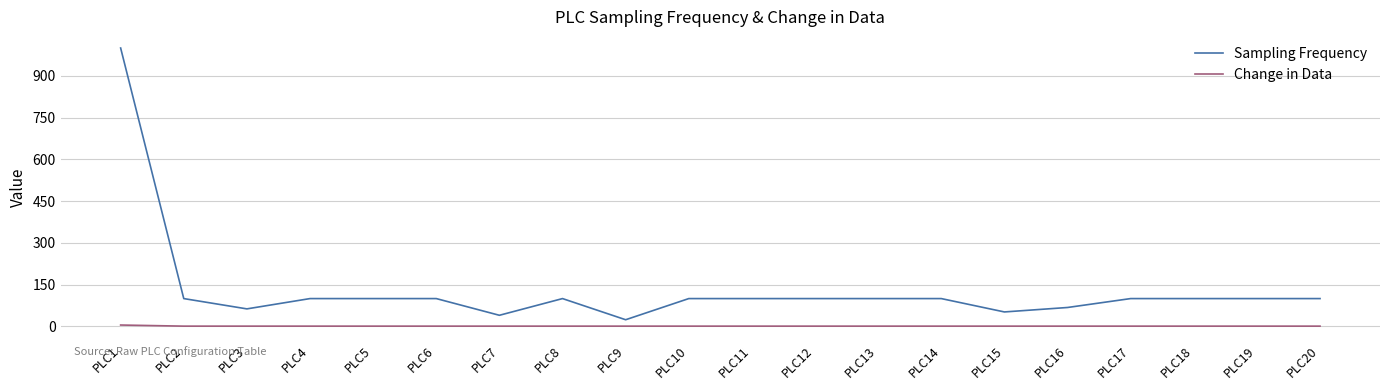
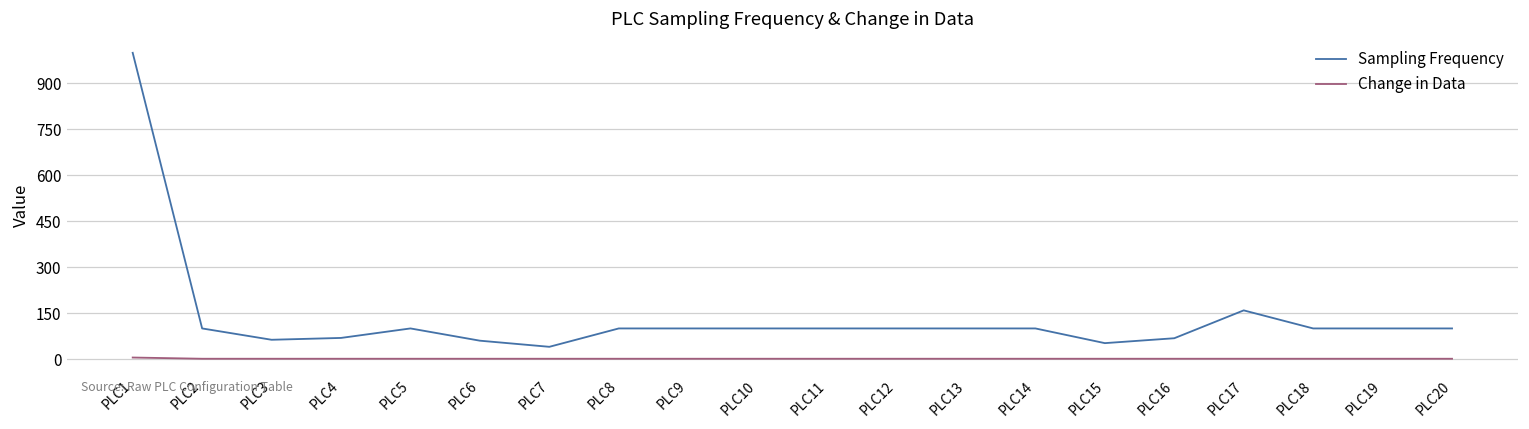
  {
    "Sampling Frequency": {
      "PLC1": 1000,
      "PLC2": 100,
      "PLC3": 60,
-     "PLC4": 100,
+     "PLC4": 70,
      "PLC5": 100,
-     "PLC6": 100,
+     "PLC6": 60,
      "PLC7": 40,
      "PLC8": 100,
-     "PLC9": 20,
+     "PLC9": 100,
      "PLC10": 100,
      "PLC11": 100,
      "PLC12": 100,
      "PLC13": 100,
      "PLC14": 100,
      "PLC15": 50,
      "PLC16": 70,
-     "PLC17": 100,
+     "PLC17": 160,
      "PLC18": 100,
      "PLC19": 100,
      "PLC20": 100
    },
    "Change in Data": {
      "PLC1": 10,
      "PLC2": 0,
      "PLC3": 0,
      "PLC4": 0,
      "PLC5": 0,
      "PLC6": 0,
      "PLC7": 0,
      "PLC8": 0,
      "PLC9": 0,
      "PLC10": 0,
      "PLC11": 0,
      "PLC12": 0,
      "PLC13": 0,
      "PLC14": 0,
      "PLC15": 0,
      "PLC16": 0,
      "PLC17": 0,
      "PLC18": 0,
      "PLC19": 0,
      "PLC20": 0
    }
  }
